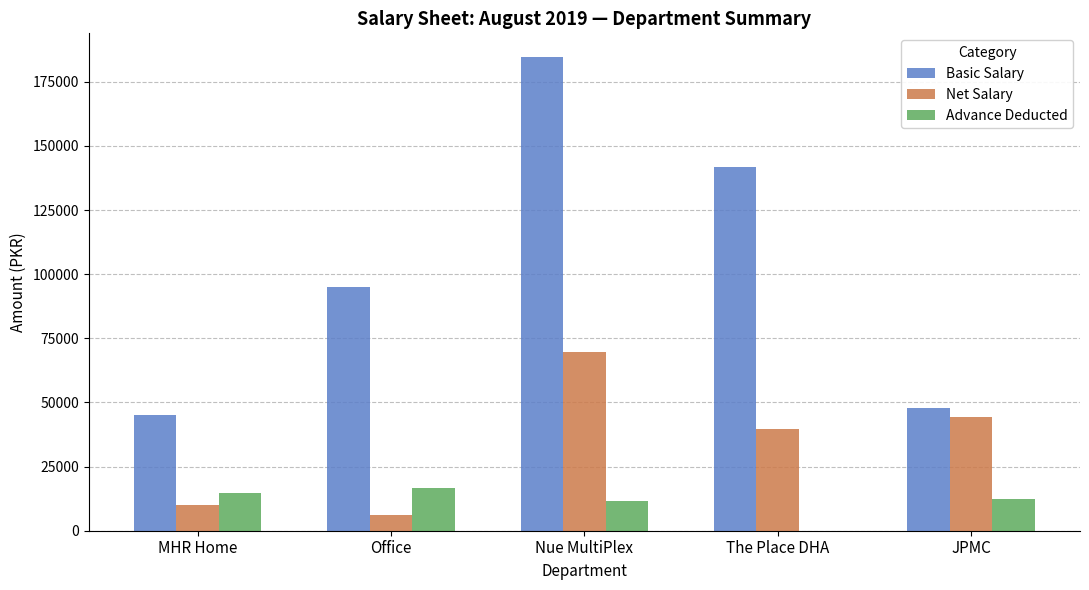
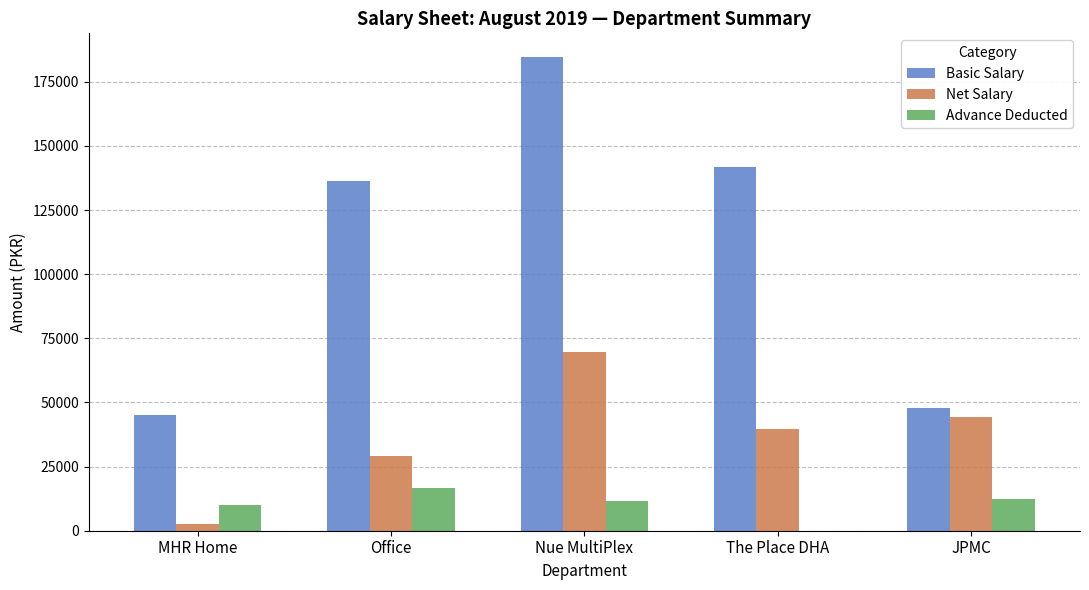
  {
    "Basic Salary": {
      "MHR Home": 45000,
-     "Office": 95000,
+     "Office": 136000,
      "Nue MultiPlex": 185000,
      "The Place DHA": 142000,
      "JPMC": 48000
    },
    "Net Salary": {
-     "MHR Home": 10000,
-     "Office": 6000,
+     "MHR Home": 3000,
+     "Office": 29000,
      "Nue MultiPlex": 70000,
      "The Place DHA": 40000,
      "JPMC": 44000
    },
    "Advance Deducted": {
-     "MHR Home": 15000,
+     "MHR Home": 10000,
      "Office": 16000,
      "Nue MultiPlex": 12000,
      "The Place DHA": 0,
      "JPMC": 12000
    }
  }
